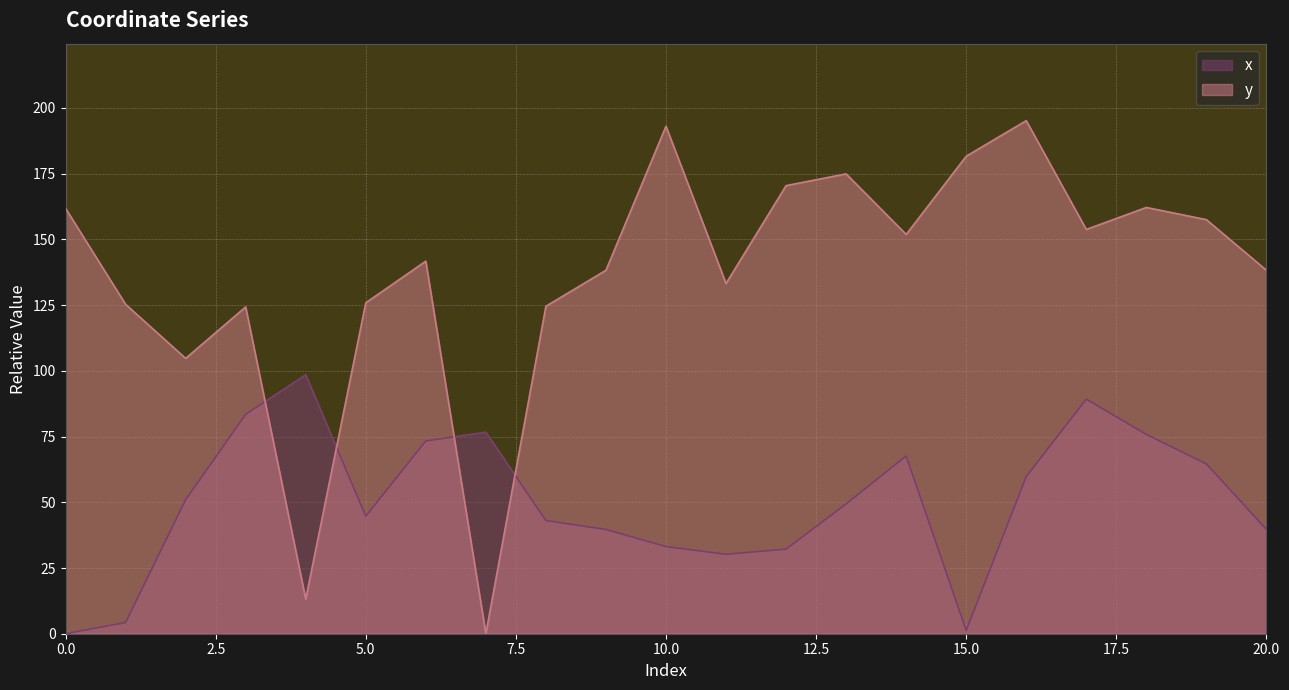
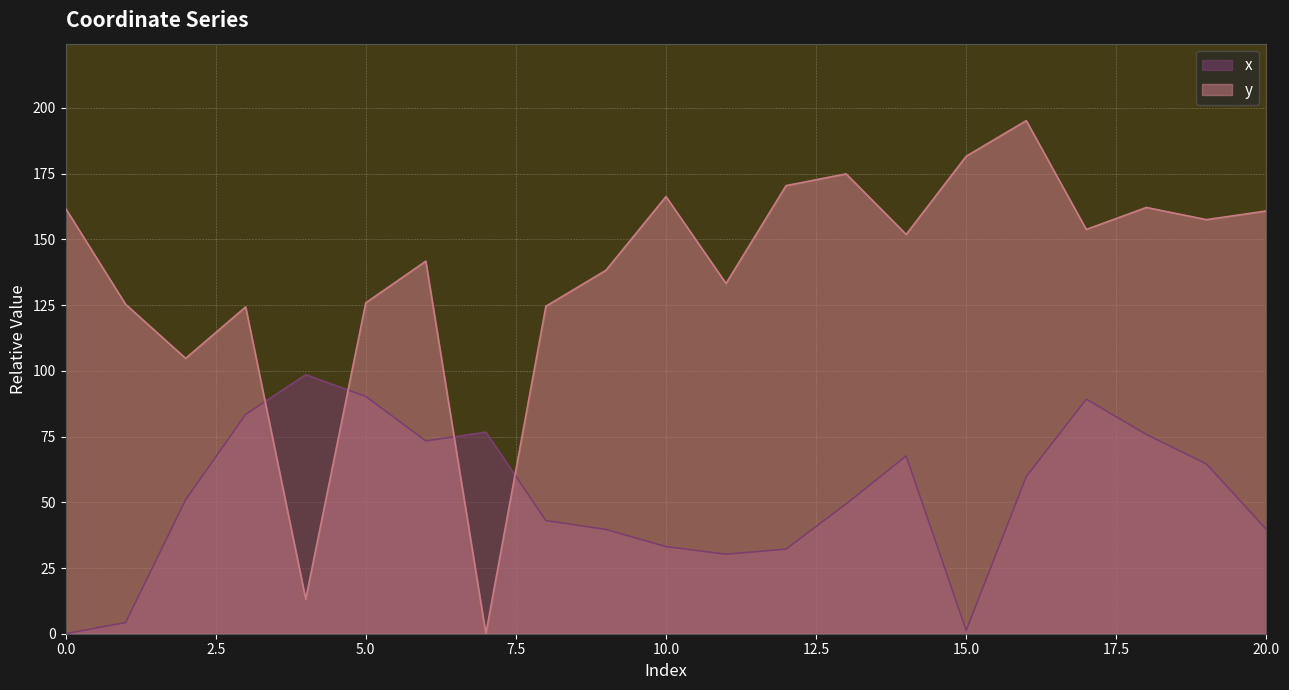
  {
    "x": {
      "0.0": 0,
-     "5.0": 45,
+     "5.0": 90,
      "10.0": 33,
      "15.0": 1,
      "20.0": 40
    },
    "y": {
      "0.0": 162,
      "5.0": 126,
-     "10.0": 193,
+     "10.0": 166,
      "15.0": 182,
-     "20.0": 138
+     "20.0": 161
    }
  }
